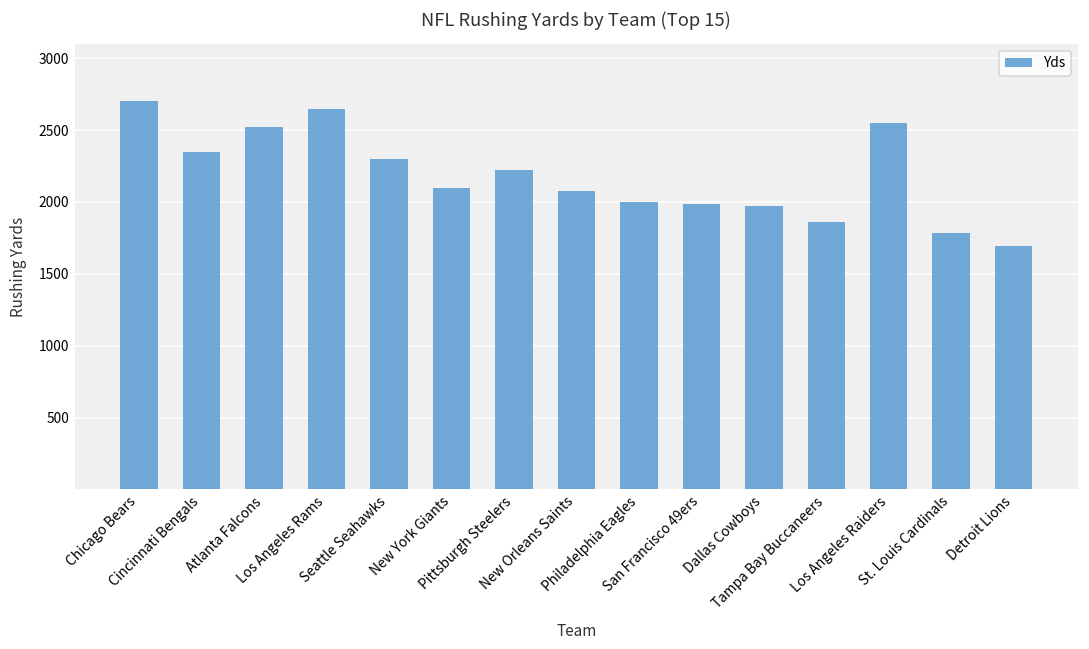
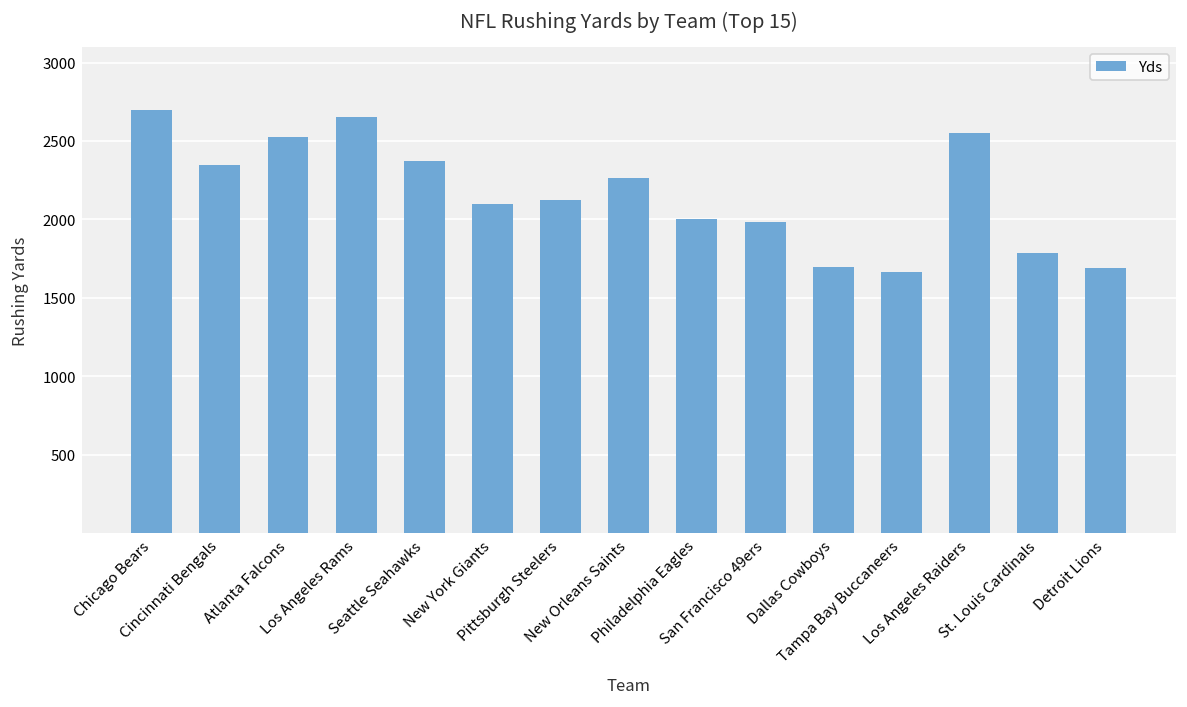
  {
    "Chicago Bears": 2700,
    "Cincinnati Bengals": 2350,
    "Atlanta Falcons": 2520,
    "Los Angeles Rams": 2650,
-   "Seattle Seahawks": 2300,
+   "Seattle Seahawks": 2380,
    "New York Giants": 2100,
-   "Pittsburgh Steelers": 2220,
-   "New Orleans Saints": 2070,
+   "Pittsburgh Steelers": 2130,
+   "New Orleans Saints": 2270,
    "Philadelphia Eagles": 2000,
    "San Francisco 49ers": 1990,
-   "Dallas Cowboys": 1970,
-   "Tampa Bay Buccaneers": 1860,
+   "Dallas Cowboys": 1690,
+   "Tampa Bay Buccaneers": 1670,
    "Los Angeles Raiders": 2550,
    "St. Louis Cardinals": 1790,
    "Detroit Lions": 1690
  }
